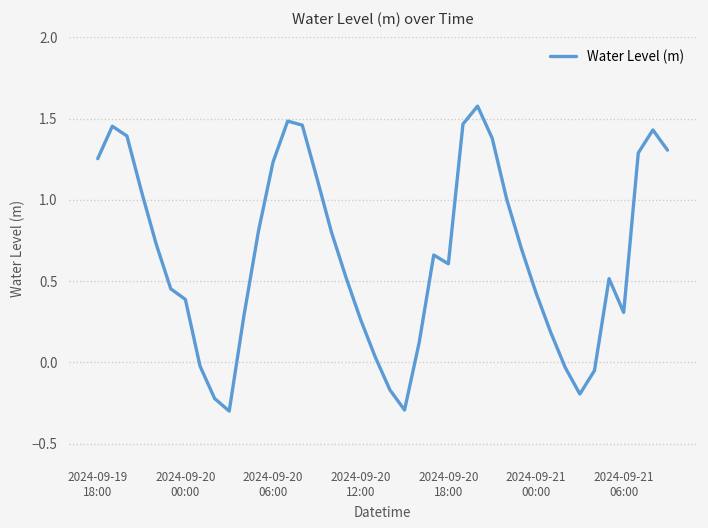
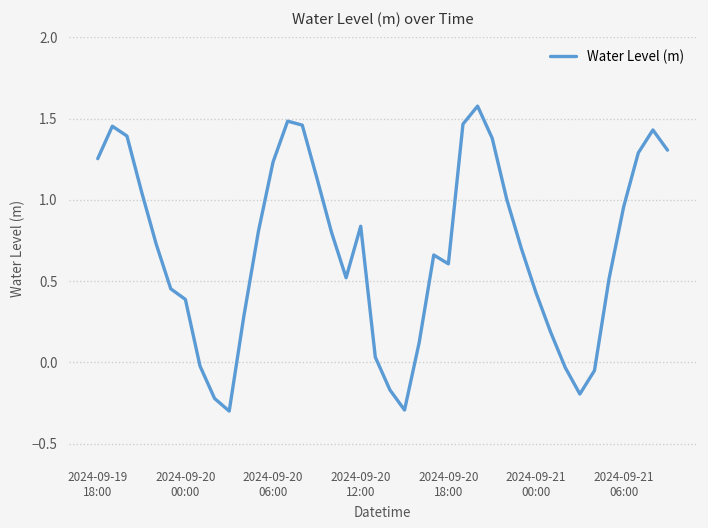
  {
    "2024-09-19 18:00": 1.25,
    "2024-09-20 00:00": 0.39,
    "2024-09-20 06:00": 1.23,
-   "2024-09-20 12:00": 0.26,
+   "2024-09-20 12:00": 0.84,
    "2024-09-20 18:00": 0.61,
    "2024-09-21 00:00": 0.43,
-   "2024-09-21 06:00": 0.31
+   "2024-09-21 06:00": 0.96
  }
